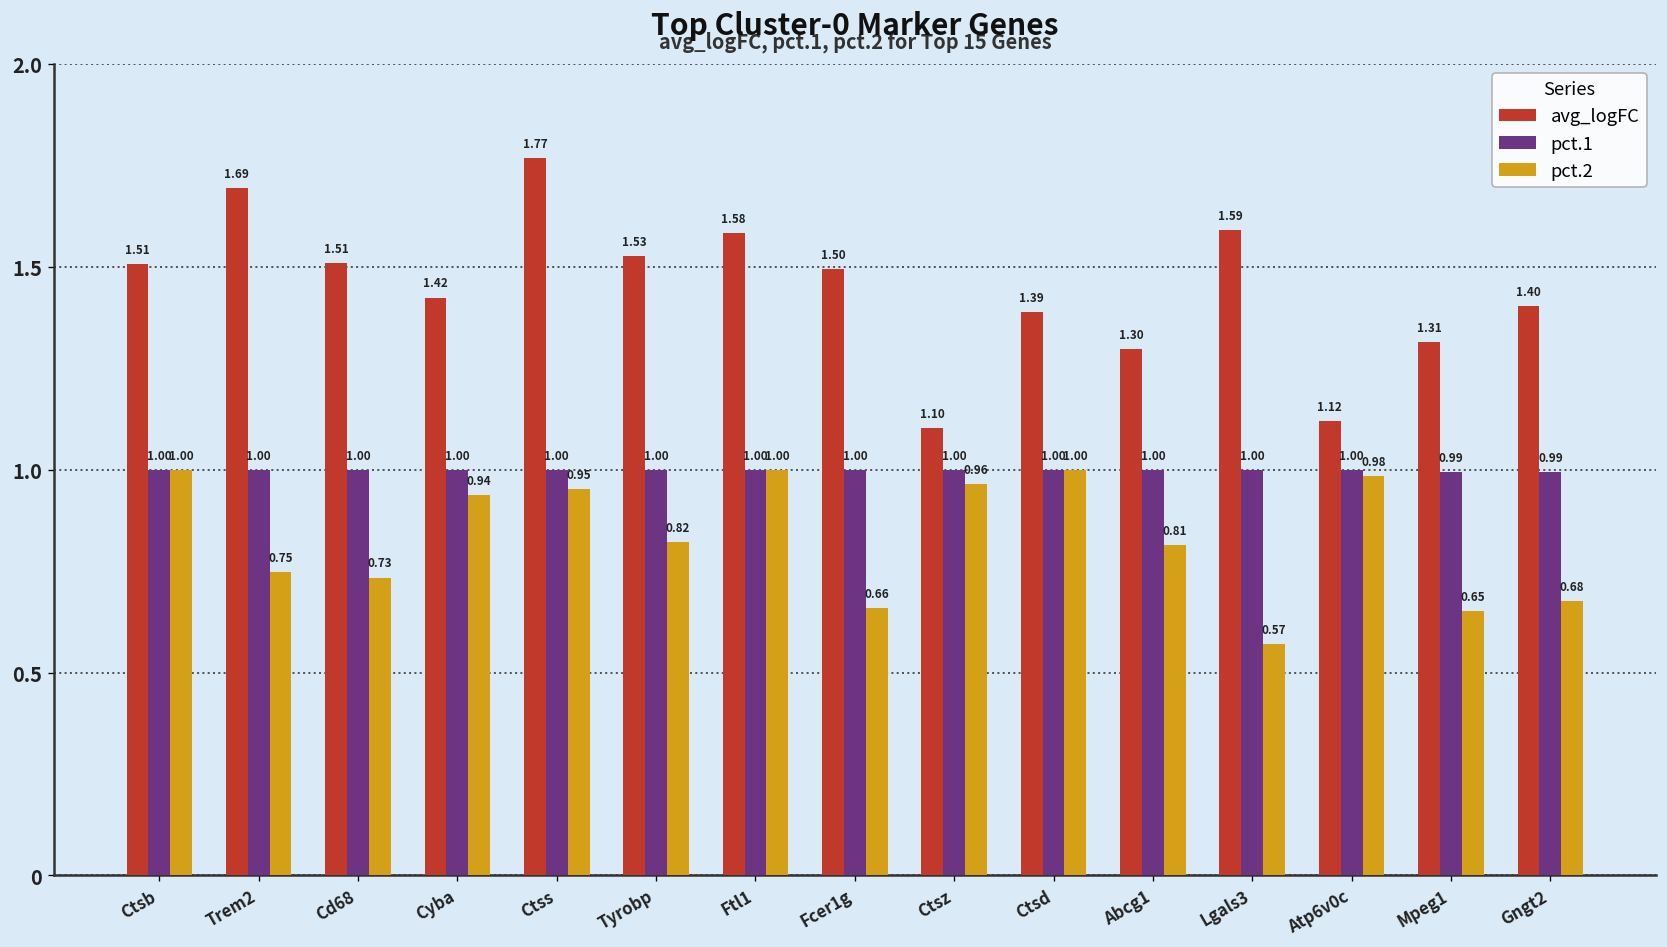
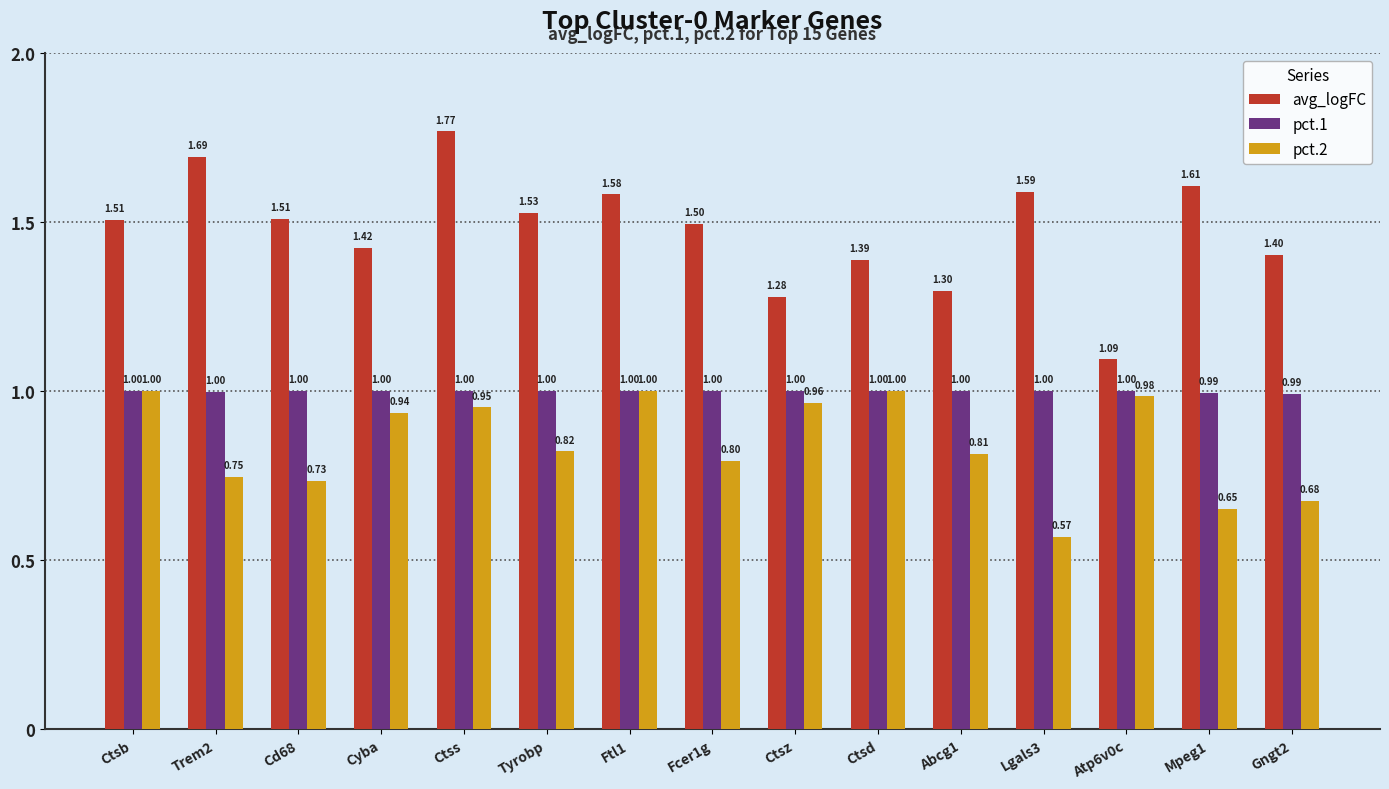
  {
    "avg_logFC": {
      "Ctsb": 1.51,
      "Trem2": 1.69,
      "Cd68": 1.51,
      "Cyba": 1.42,
      "Ctss": 1.77,
      "Tyrobp": 1.53,
      "Ftl1": 1.58,
      "Fcer1g": 1.50,
-     "Ctsz": 1.10,
+     "Ctsz": 1.28,
      "Ctsd": 1.39,
      "Abcg1": 1.30,
      "Lgals3": 1.59,
-     "Atp6v0c": 1.12,
-     "Mpeg1": 1.31,
+     "Atp6v0c": 1.09,
+     "Mpeg1": 1.61,
      "Gngt2": 1.40
    },
    "pct.1": {
      "Ctsb": 1.00,
      "Trem2": 1.00,
      "Cd68": 1.00,
      "Cyba": 1.00,
      "Ctss": 1.00,
      "Tyrobp": 1.00,
      "Ftl1": 1.00,
      "Fcer1g": 1.00,
      "Ctsz": 1.00,
      "Ctsd": 1.00,
      "Abcg1": 1.00,
      "Lgals3": 1.00,
      "Atp6v0c": 1.00,
      "Mpeg1": 0.99,
      "Gngt2": 0.99
    },
    "pct.2": {
      "Ctsb": 1.00,
      "Trem2": 0.75,
      "Cd68": 0.73,
      "Cyba": 0.94,
      "Ctss": 0.95,
      "Tyrobp": 0.82,
      "Ftl1": 1.00,
-     "Fcer1g": 0.66,
+     "Fcer1g": 0.80,
      "Ctsz": 0.96,
      "Ctsd": 1.00,
      "Abcg1": 0.81,
      "Lgals3": 0.57,
      "Atp6v0c": 0.98,
      "Mpeg1": 0.65,
      "Gngt2": 0.68
    }
  }
